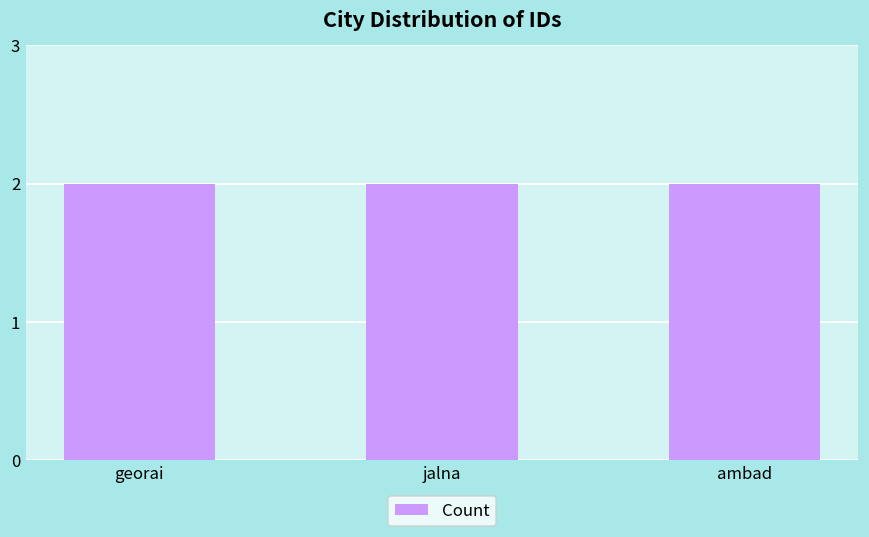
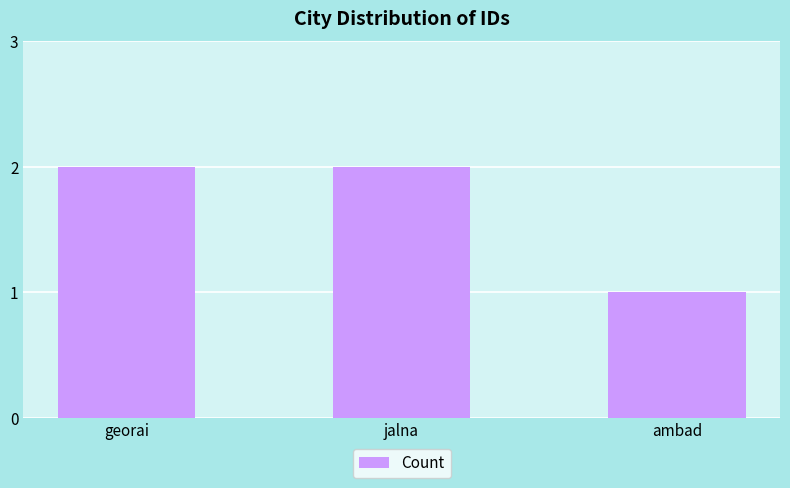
  {
    "georai": 2,
    "jalna": 2,
-   "ambad": 2
+   "ambad": 1
  }
